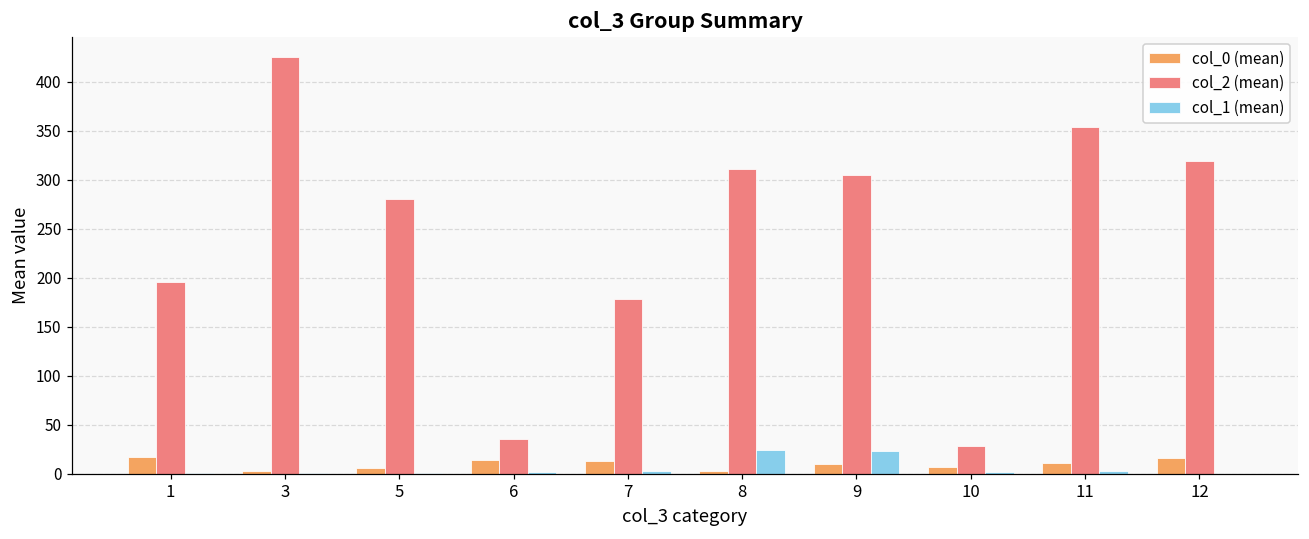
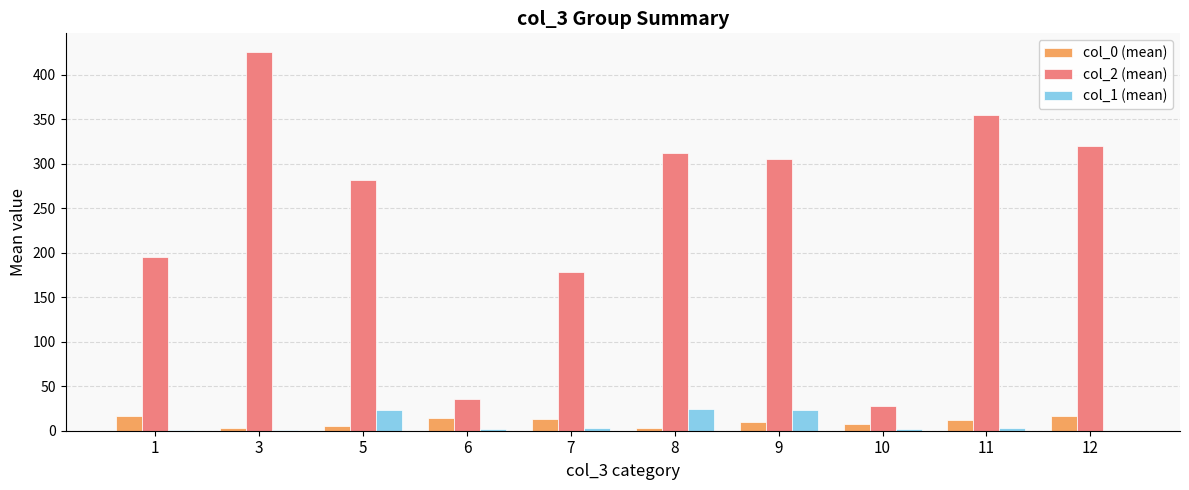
  {
    "col_1 (mean)": {
-     "5": 0,
+     "5": 20,
      "7": 0,
      "8": 20,
      "9": 20,
      "12": 0
    }
  }
